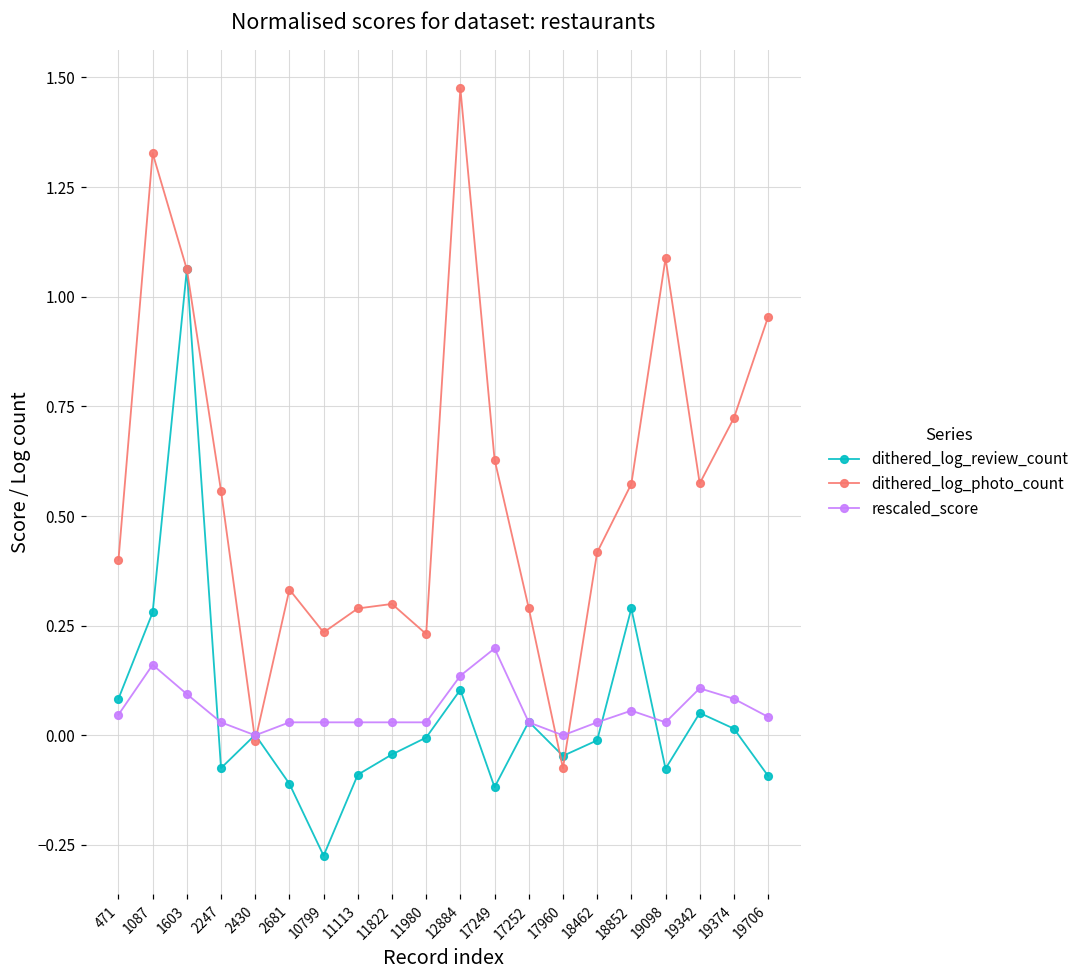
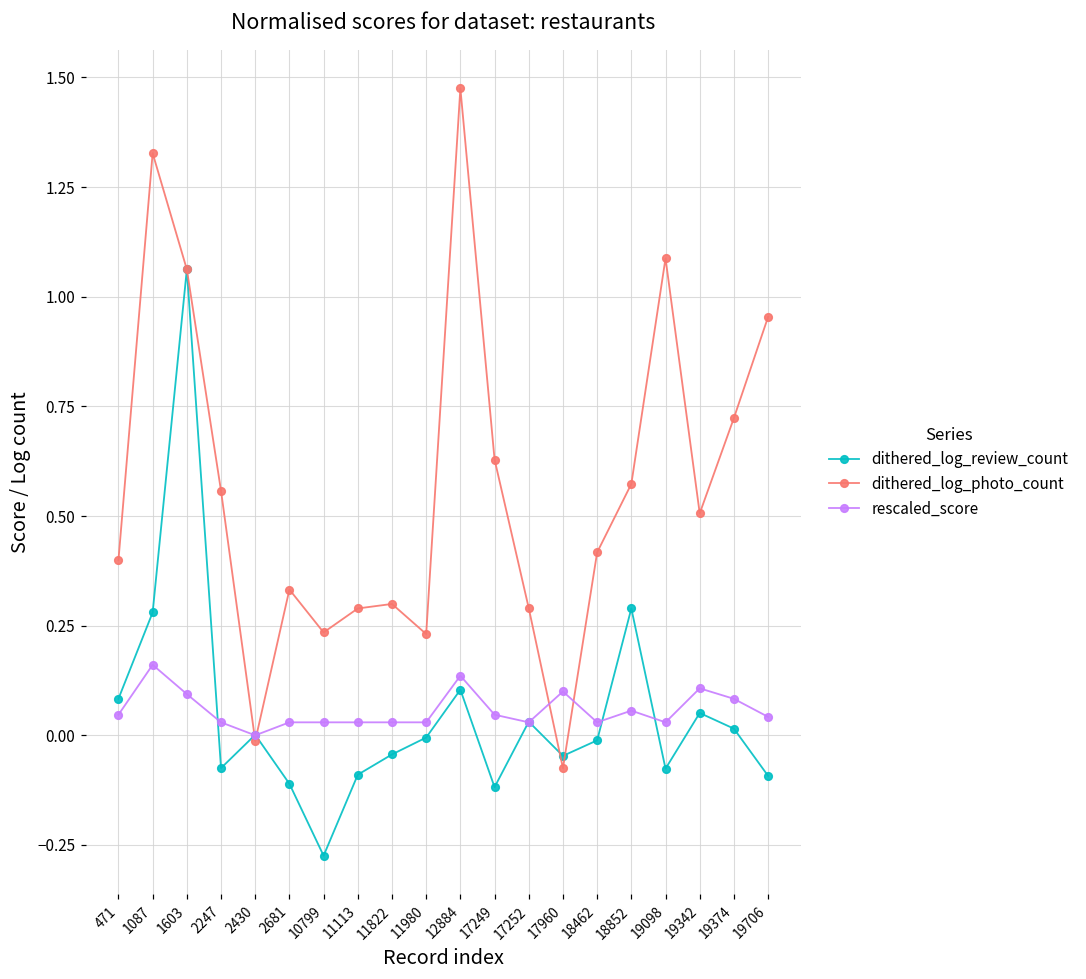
  {
    "dithered_log_review_count": {
      "471": 0.08,
      "1087": 0.28,
      "2247": -0.07,
      "2681": -0.11,
      "10799": -0.27,
      "11113": -0.09,
      "11822": -0.04,
      "11980": -0.01,
      "12884": 0.10,
      "17249": -0.12,
      "17960": -0.05,
      "18462": -0.01,
      "18852": 0.29,
      "19098": -0.08,
      "19342": 0.05,
      "19374": 0.02,
      "19706": -0.09
    },
    "dithered_log_photo_count": {
      "471": 0.40,
      "1087": 1.33,
      "2247": 0.56,
      "2430": -0.01,
      "2681": 0.33,
      "10799": 0.23,
      "11113": 0.29,
      "11822": 0.30,
      "11980": 0.23,
      "12884": 1.48,
      "17249": 0.63,
      "17252": 0.29,
      "17960": -0.07,
      "18462": 0.42,
      "18852": 0.57,
      "19098": 1.09,
-     "19342": 0.57,
+     "19342": 0.51,
      "19374": 0.72,
      "19706": 0.95
    },
    "rescaled_score": {
      "471": 0.05,
      "1087": 0.16,
      "1603": 0.09,
      "2247": 0.03,
      "2681": 0.03,
      "10799": 0.03,
      "11113": 0.03,
      "11822": 0.03,
      "11980": 0.03,
      "12884": 0.14,
-     "17249": 0.20,
-     "17960": 0.0,
+     "17249": 0.05,
+     "17960": 0.1,
      "18462": 0.03,
      "18852": 0.06,
      "19098": 0.03,
      "19342": 0.11,
      "19374": 0.08,
      "19706": 0.04
    }
  }
